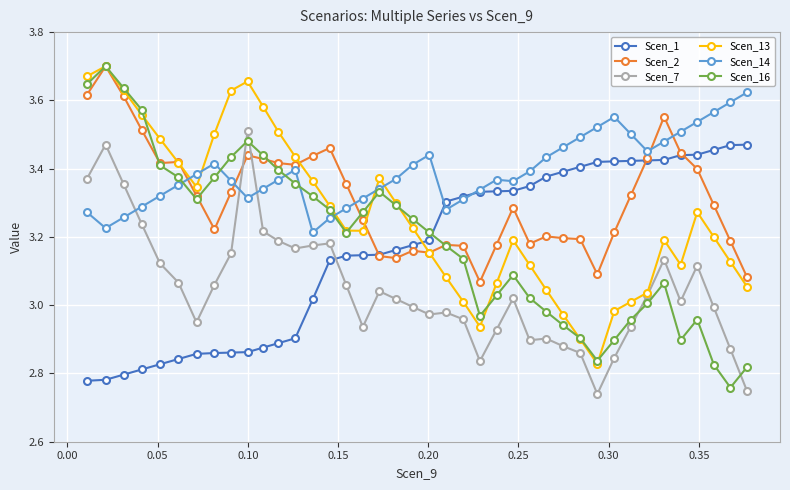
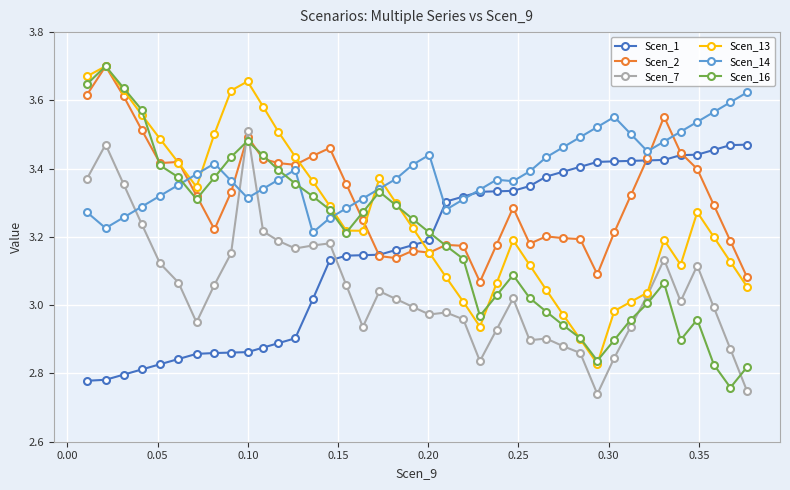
  {
    "Scen_2": {
-     "0.10": 3.44
+     "0.10": 3.49
    },
    "Scen_7": {
      "0.10": 3.51
    },
    "Scen_13": {
      "0.10": 3.66
    },
    "Scen_16": {
      "0.10": 3.48
    }
  }
